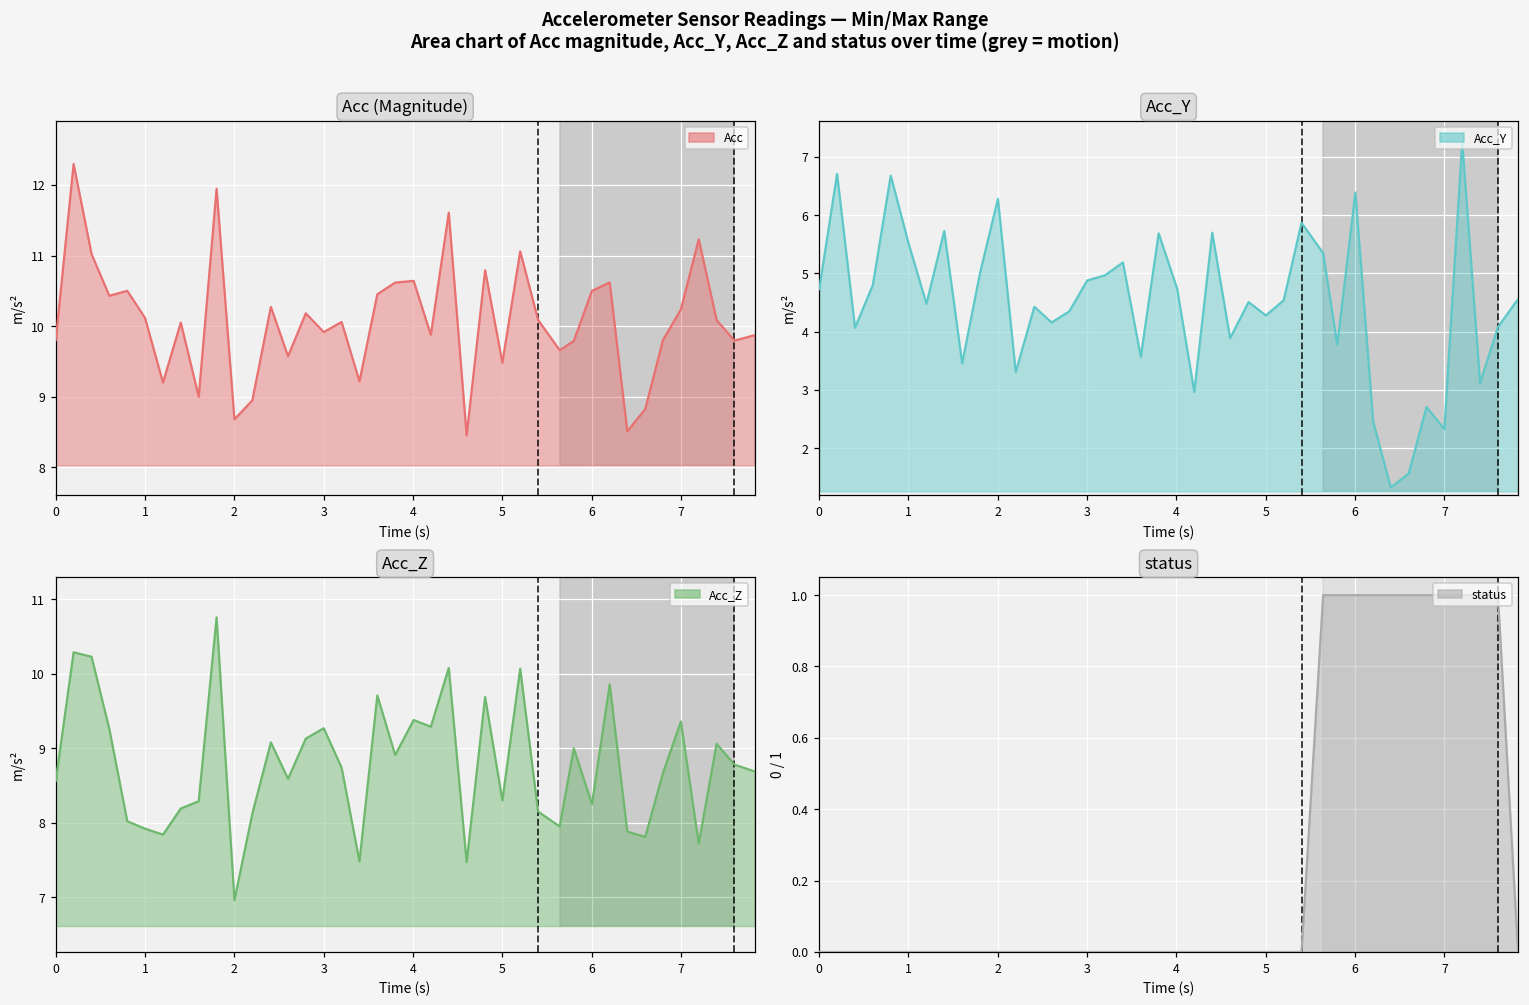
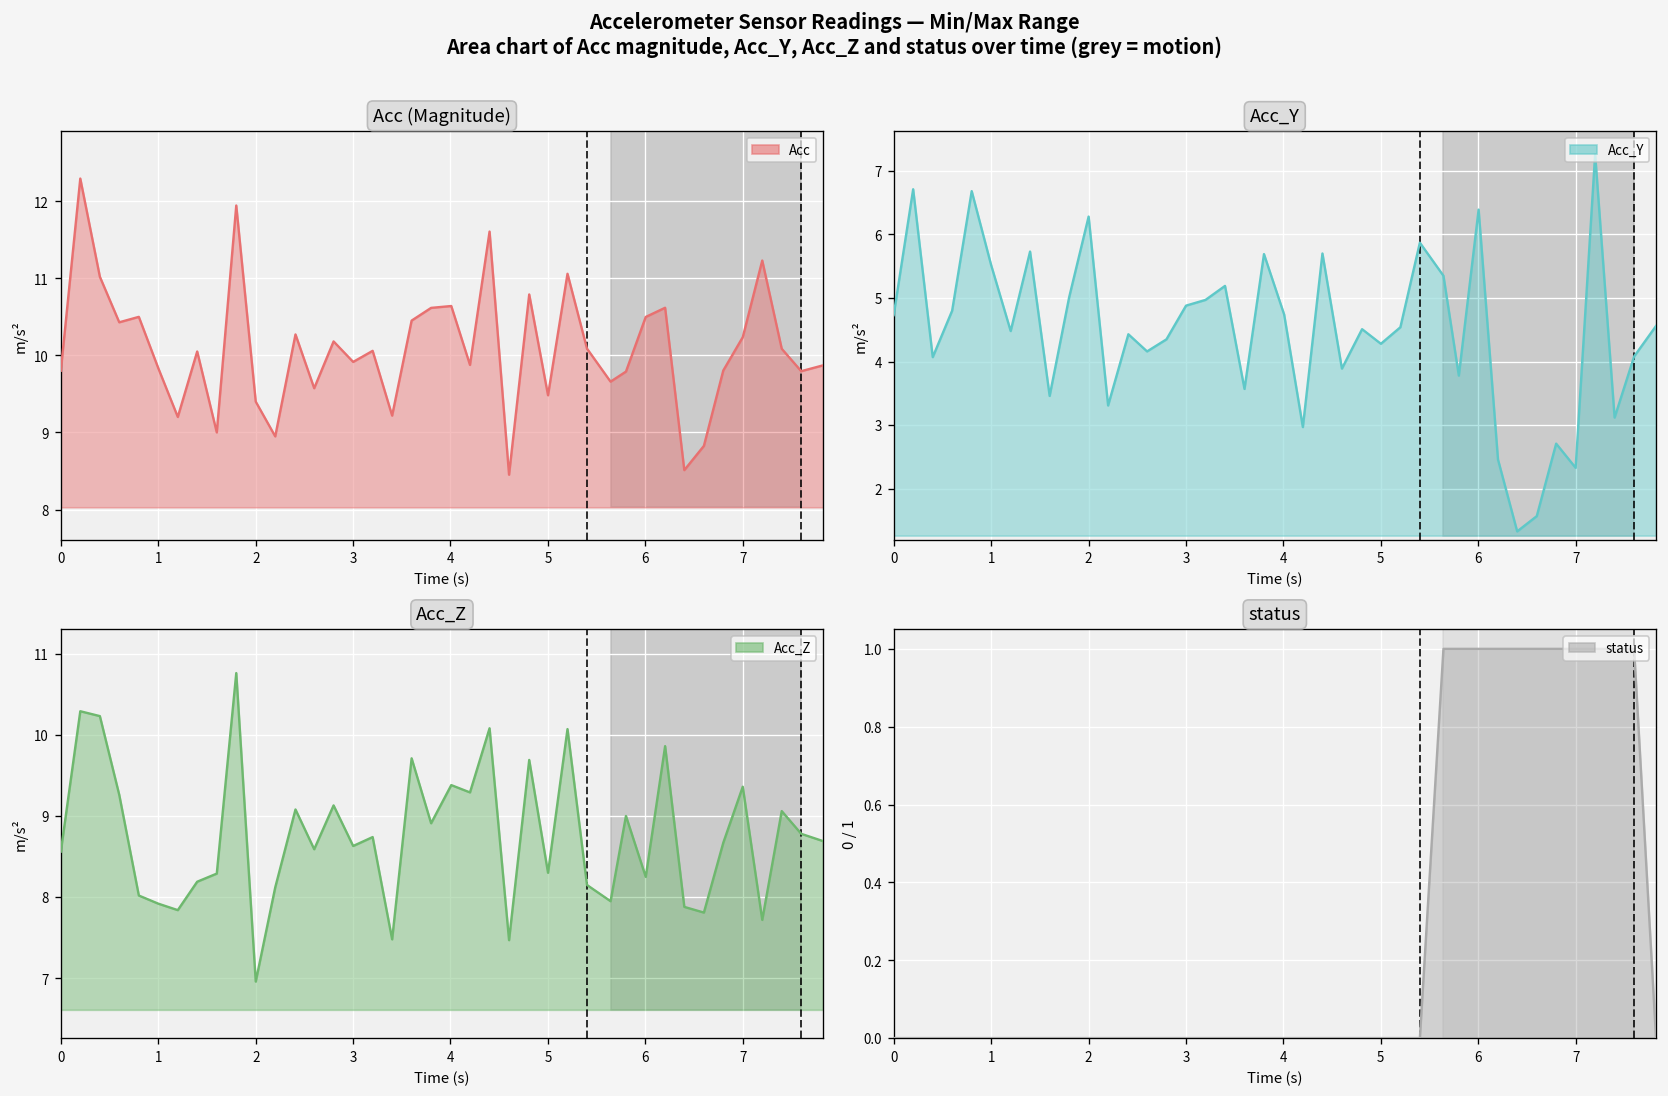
  {
    "Acc (Magnitude)": {
      "Acc": {
        "0": 9.8,
-       "1": 10.1,
-       "2": 8.7,
+       "1": 9.8,
+       "2": 9.4,
        "3": 9.9,
        "5": 9.5,
        "7": 10.2
      }
    },
    "Acc_Y": {
      "Acc_Y": {
        "0": 4.7,
        "1": 5.5,
        "2": 6.3,
        "3": 4.9,
        "5": 4.3,
        "7": 2.3
      }
    },
    "Acc_Z": {
      "Acc_Z": {
        "0": 8.6,
        "1": 7.9,
        "2": 7.0,
-       "3": 9.3,
+       "3": 8.6,
        "5": 8.3,
        "7": 9.4
      }
    }
  }
